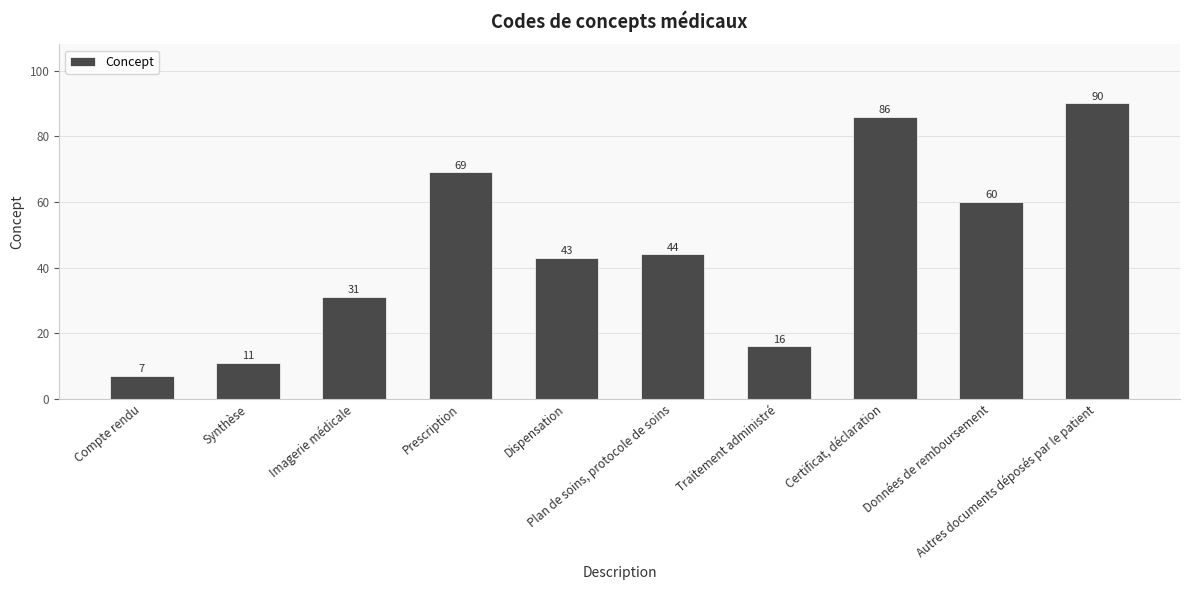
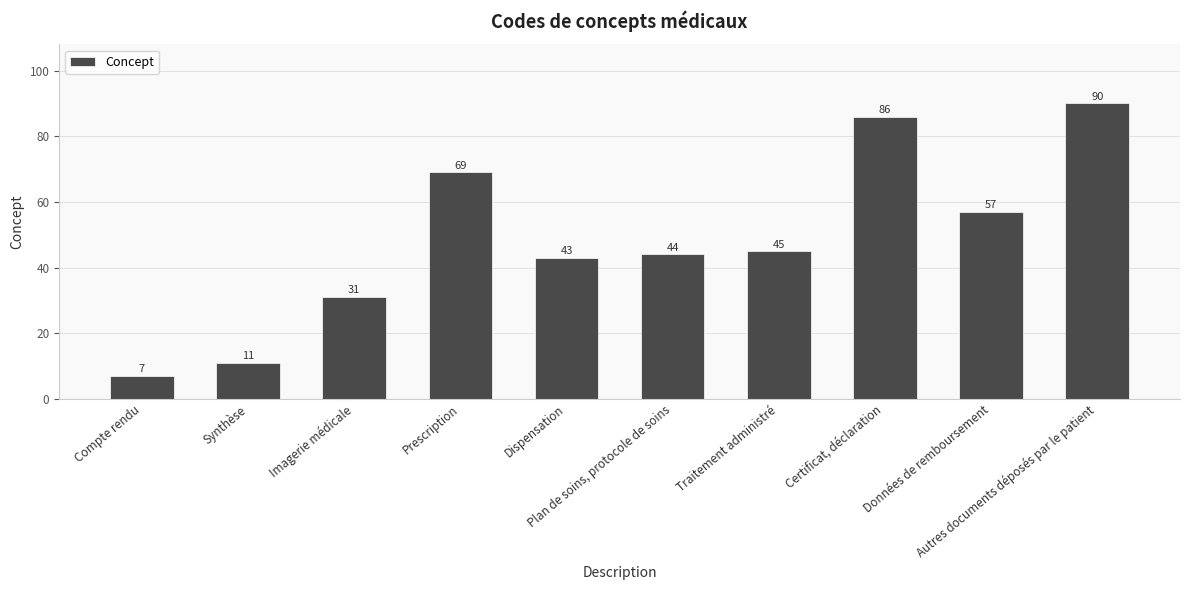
  {
    "Compte rendu": 7,
    "Synthèse": 11,
    "Imagerie médicale": 31,
    "Prescription": 69,
    "Dispensation": 43,
    "Plan de soins, protocole de soins": 44,
-   "Traitement administré": 16,
+   "Traitement administré": 45,
    "Certificat, déclaration": 86,
-   "Données de remboursement": 60,
+   "Données de remboursement": 57,
    "Autres documents déposés par le patient": 90
  }
